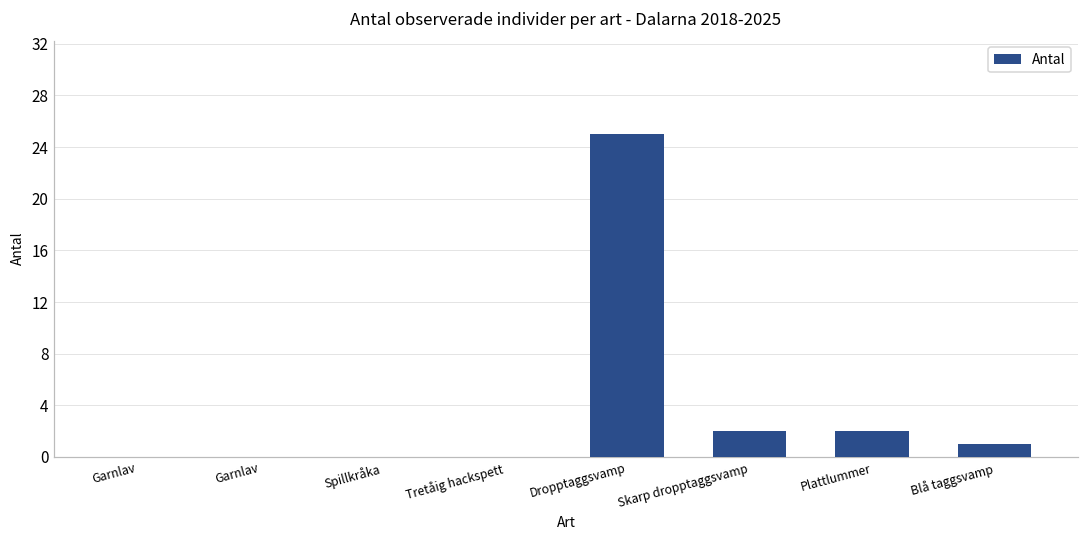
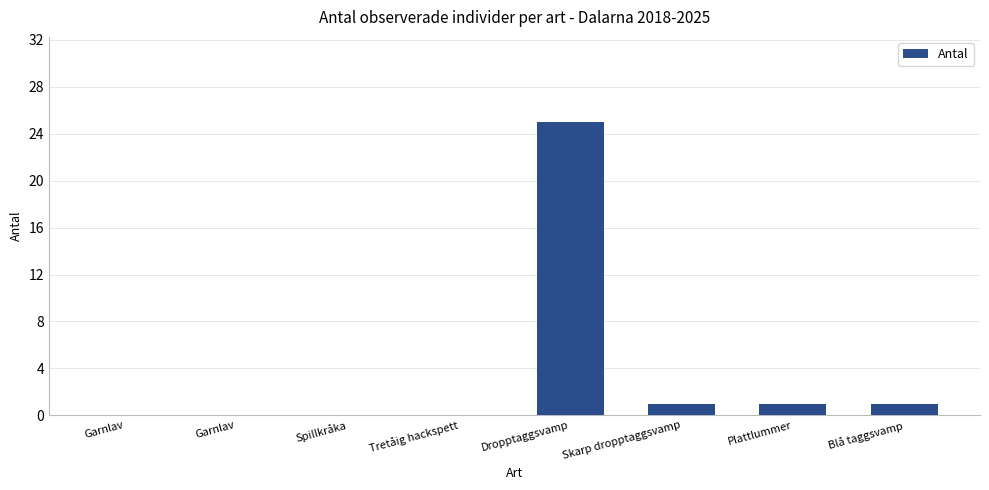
  {
    "Spillkråka": 0,
    "Tretåig hackspett": 0,
    "Dropptaggsvamp": 25,
-   "Skarp dropptaggsvamp": 2,
-   "Plattlummer": 2,
+   "Skarp dropptaggsvamp": 1,
+   "Plattlummer": 1,
    "Blå taggsvamp": 1
  }
